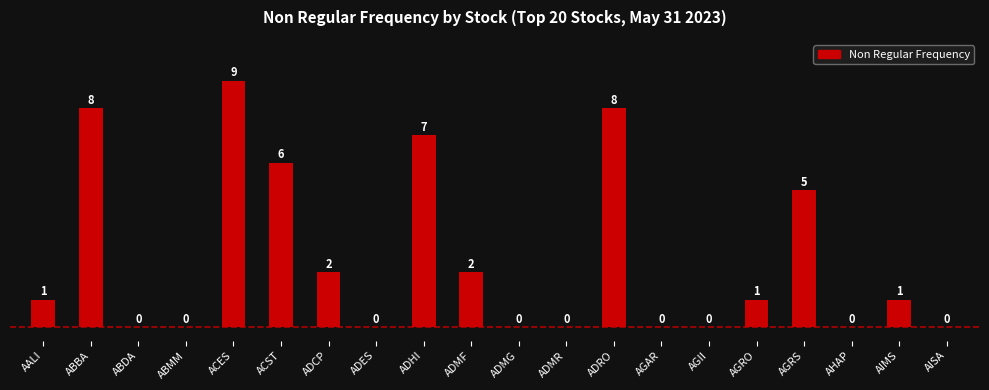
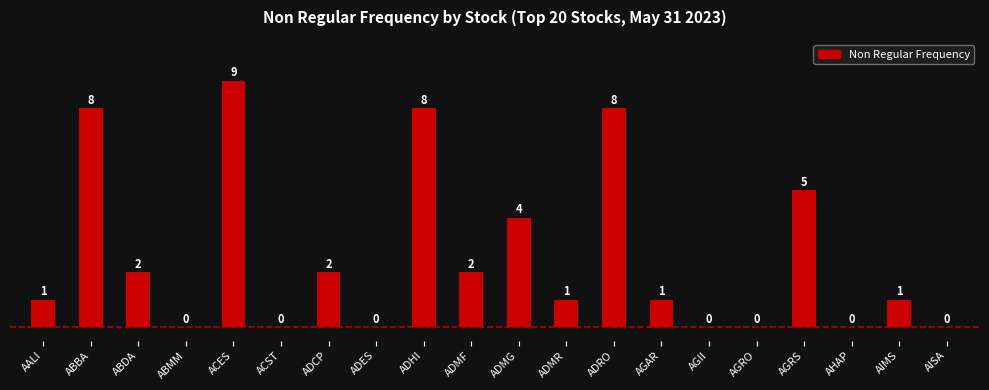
  {
    "AALI": 1,
    "ABBA": 8,
-   "ABDA": 0,
+   "ABDA": 2,
    "ABMM": 0,
    "ACES": 9,
-   "ACST": 6,
+   "ACST": 0,
    "ADCP": 2,
    "ADES": 0,
-   "ADHI": 7,
+   "ADHI": 8,
    "ADMF": 2,
-   "ADMG": 0,
-   "ADMR": 0,
+   "ADMG": 4,
+   "ADMR": 1,
    "ADRO": 8,
-   "AGAR": 0,
+   "AGAR": 1,
    "AGII": 0,
-   "AGRO": 1,
+   "AGRO": 0,
    "AGRS": 5,
    "AHAP": 0,
    "AIMS": 1,
    "AISA": 0
  }
